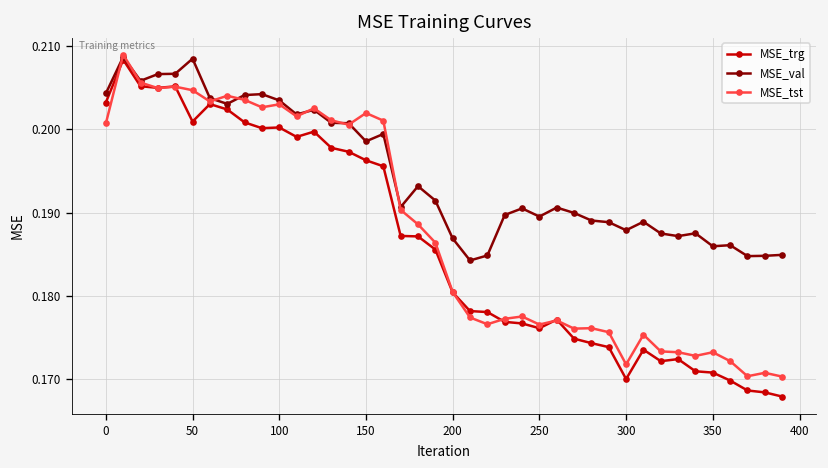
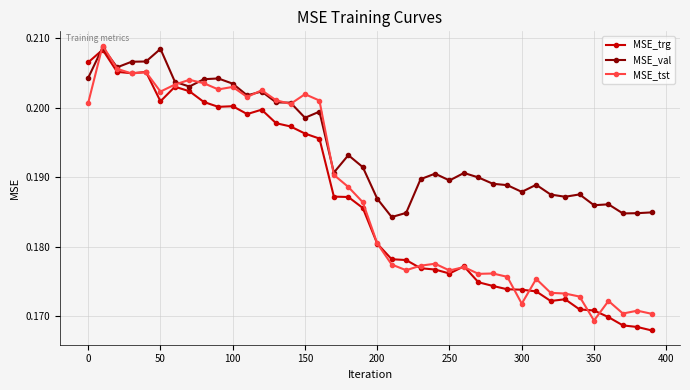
  {
    "MSE_trg": {
-     "0": 0.203,
+     "0": 0.207,
      "50": 0.201,
      "100": 0.200,
      "150": 0.196,
      "250": 0.176,
-     "300": 0.170,
+     "300": 0.174,
      "350": 0.171
    },
    "MSE_val": {
      "0": 0.204,
      "50": 0.208,
      "100": 0.203,
      "150": 0.199,
      "200": 0.187,
      "250": 0.190,
      "300": 0.188,
      "350": 0.186
    },
    "MSE_tst": {
      "0": 0.201,
-     "50": 0.205,
+     "50": 0.202,
      "100": 0.203,
      "150": 0.202,
      "250": 0.177,
      "300": 0.172,
-     "350": 0.173
+     "350": 0.169
    }
  }
